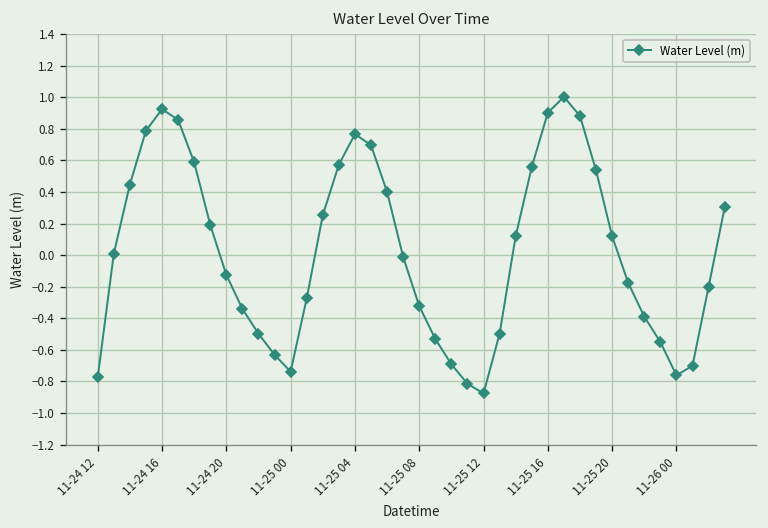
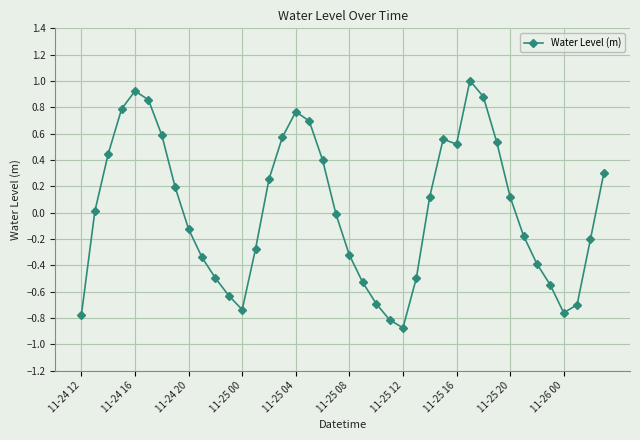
  {
    "11-24 12": -0.77,
    "11-24 16": 0.92,
    "11-24 20": -0.13,
    "11-25 00": -0.74,
    "11-25 04": 0.77,
    "11-25 08": -0.32,
    "11-25 12": -0.88,
-   "11-25 16": 0.90,
+   "11-25 16": 0.52,
    "11-25 20": 0.12,
    "11-26 00": -0.76
  }
